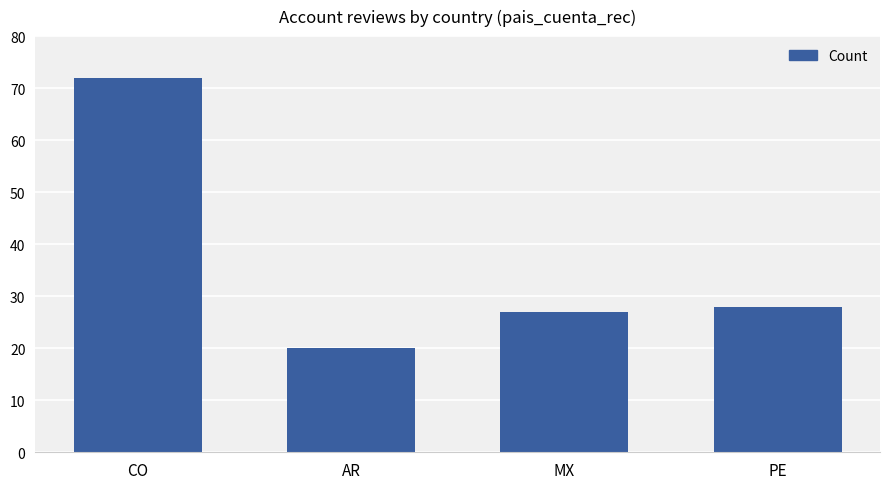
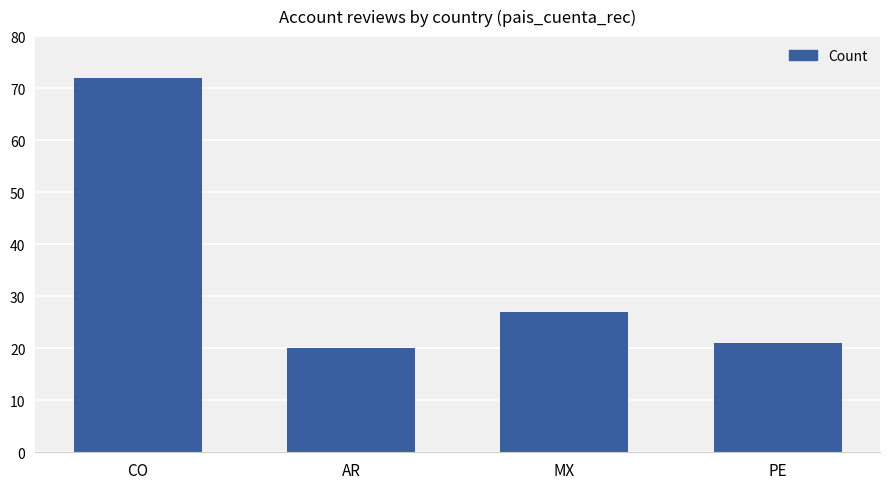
  {
    "CO": 72,
    "AR": 20,
    "MX": 27,
-   "PE": 28
+   "PE": 21
  }
